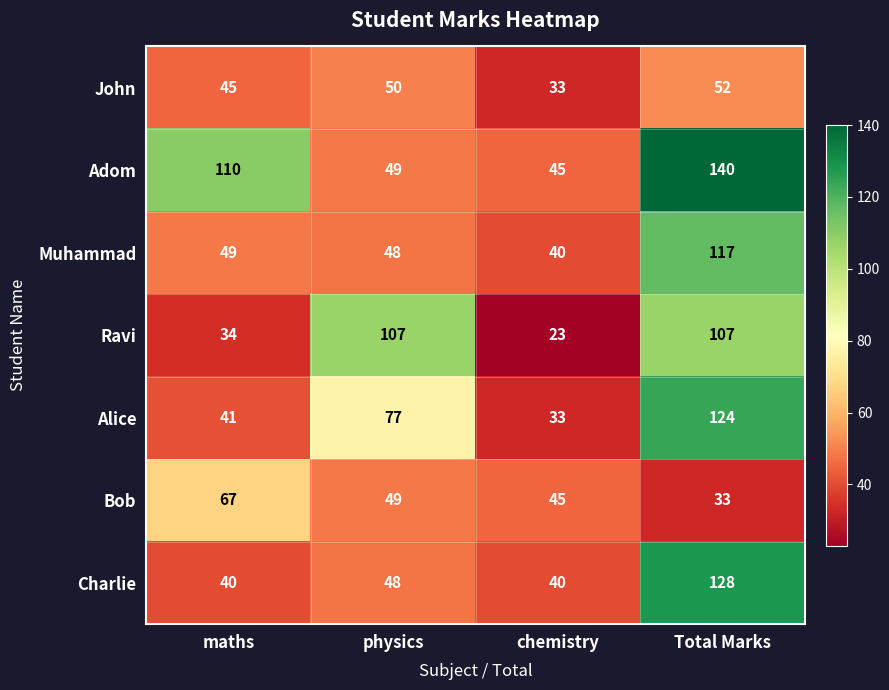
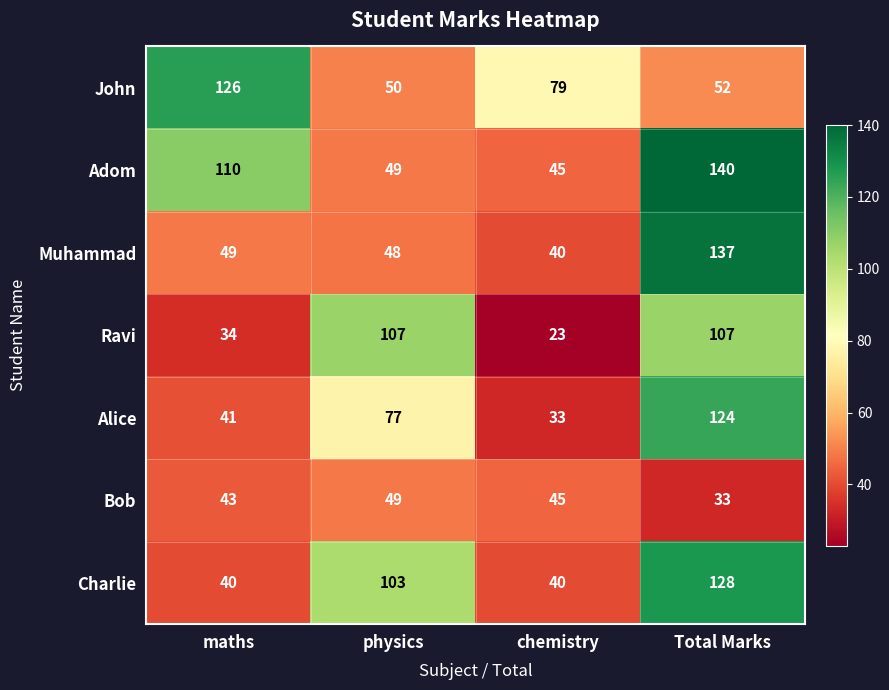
  {
    "John": {
-     "maths": 45,
+     "maths": 126,
      "physics": 50,
-     "chemistry": 33,
+     "chemistry": 79,
      "Total Marks": 52
    },
    "Adom": {
      "maths": 110,
      "physics": 49,
      "chemistry": 45,
      "Total Marks": 140
    },
    "Muhammad": {
      "maths": 49,
      "physics": 48,
      "chemistry": 40,
-     "Total Marks": 117
+     "Total Marks": 137
    },
    "Ravi": {
      "maths": 34,
      "physics": 107,
      "chemistry": 23,
      "Total Marks": 107
    },
    "Alice": {
      "maths": 41,
      "physics": 77,
      "chemistry": 33,
      "Total Marks": 124
    },
    "Bob": {
-     "maths": 67,
+     "maths": 43,
      "physics": 49,
      "chemistry": 45,
      "Total Marks": 33
    },
    "Charlie": {
      "maths": 40,
-     "physics": 48,
+     "physics": 103,
      "chemistry": 40,
      "Total Marks": 128
    }
  }
